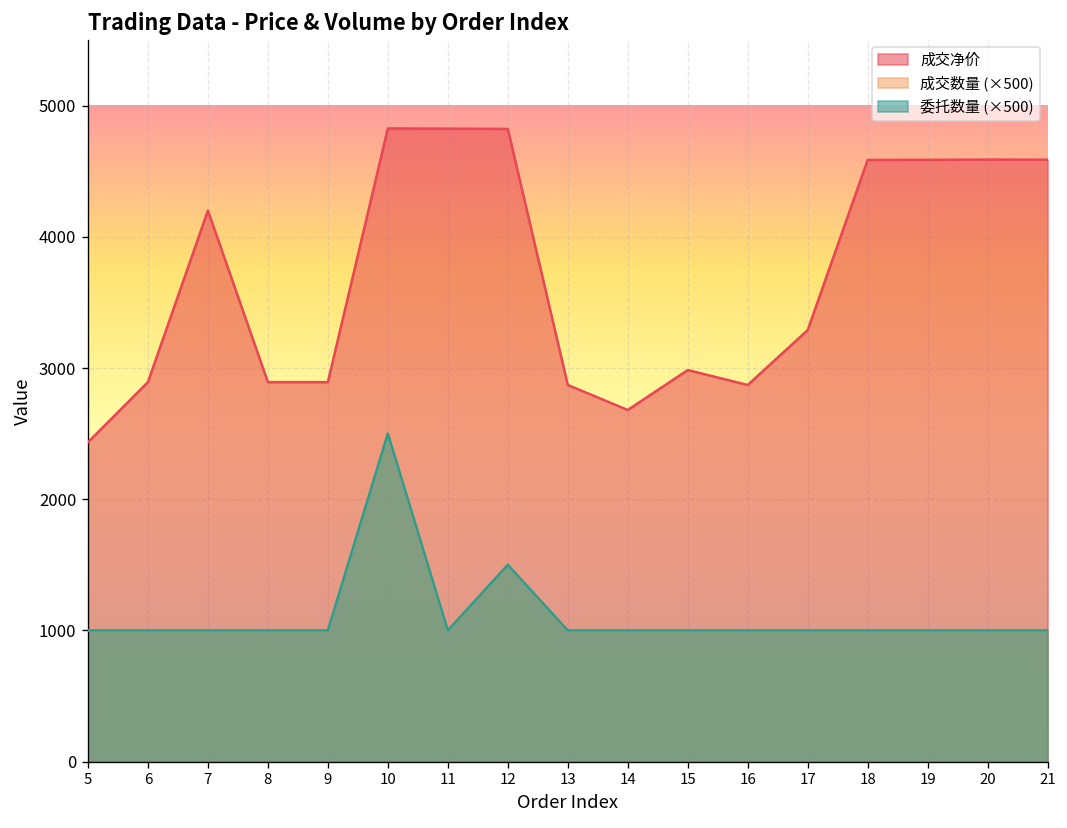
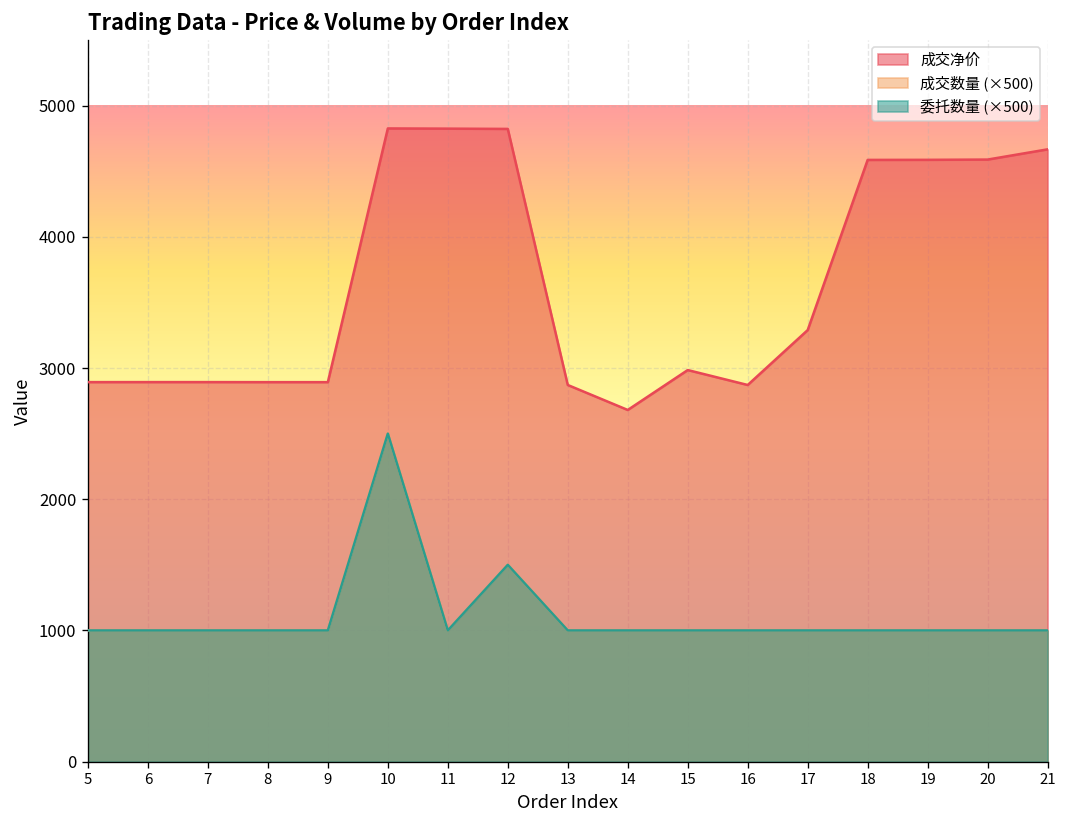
  {
    "成交净价": {
-     "5": 2430,
+     "5": 2890,
      "6": 2890,
-     "7": 4200,
+     "7": 2890,
      "8": 2890,
      "9": 2890,
      "10": 4830,
      "11": 4820,
      "12": 4820,
      "13": 2870,
      "14": 2680,
      "15": 2980,
      "16": 2870,
      "17": 3290,
      "18": 4590,
      "19": 4590,
      "20": 4590,
-     "21": 4590
+     "21": 4670
    },
    "委托数量 (×500)": {
      "5": 1000,
      "6": 1000,
      "7": 1000,
      "8": 1000,
      "9": 1000,
      "10": 2500,
      "11": 1000,
      "12": 1500,
      "13": 1000,
      "14": 1000,
      "15": 1000,
      "16": 1000,
      "17": 1000,
      "18": 1000,
      "19": 1000,
      "20": 1000,
      "21": 1000
    }
  }
